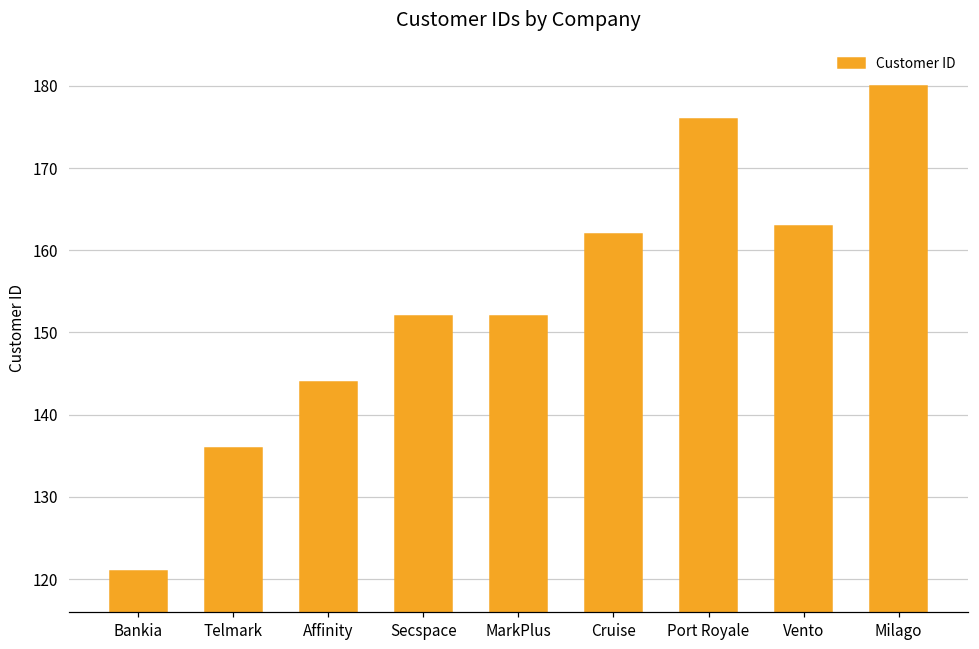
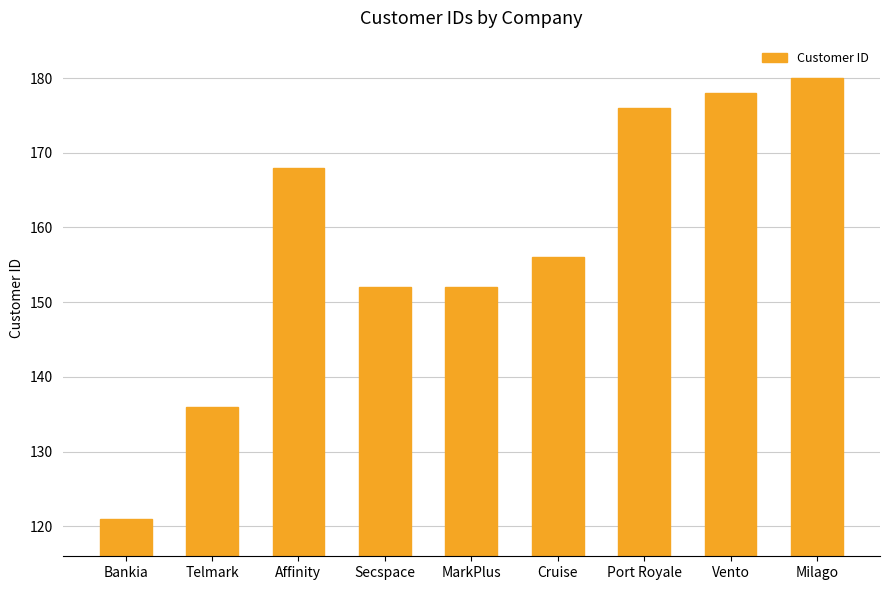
  {
    "Bankia": 121,
    "Telmark": 136,
-   "Affinity": 144,
+   "Affinity": 168,
    "Secspace": 152,
    "MarkPlus": 152,
-   "Cruise": 162,
+   "Cruise": 156,
    "Port Royale": 176,
-   "Vento": 163,
+   "Vento": 178,
    "Milago": 180
  }
